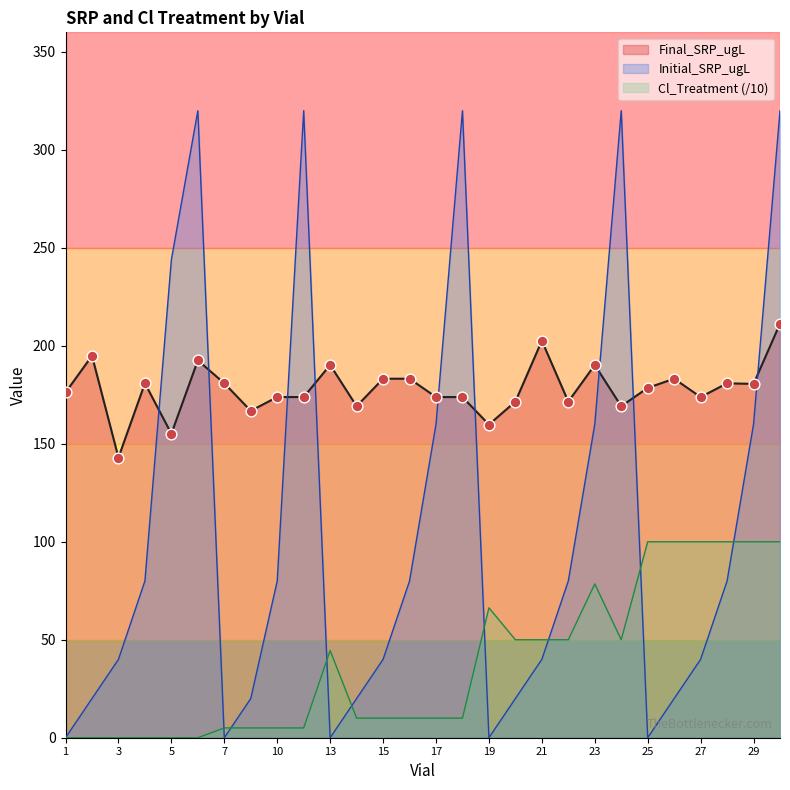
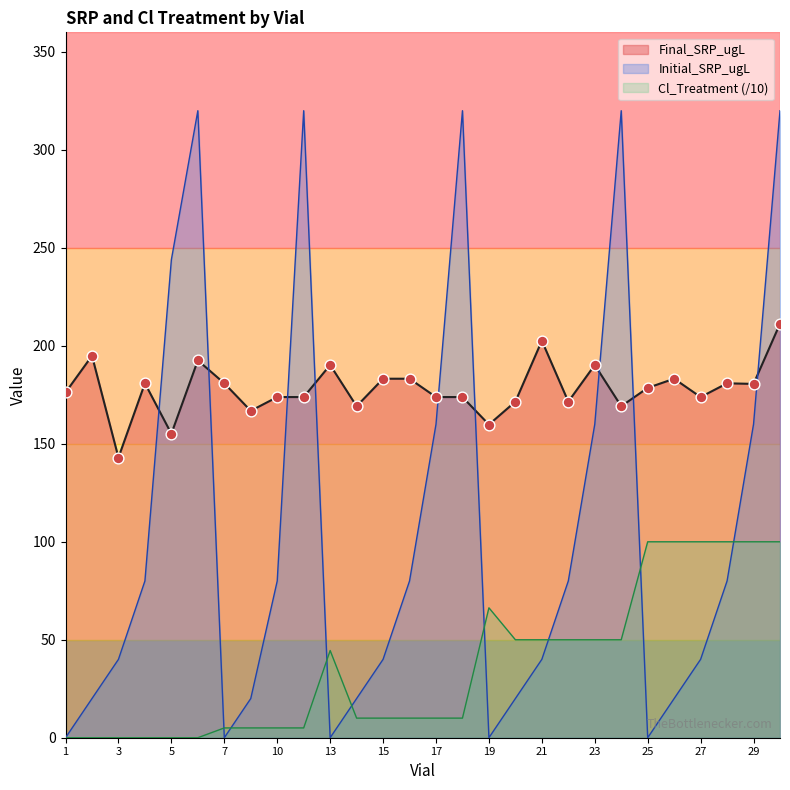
  {
    "Final_SRP_ugL": {
      "1": 176,
      "3": 143,
      "5": 155,
      "7": 181,
      "10": 174,
      "13": 190,
      "15": 183,
      "17": 174,
      "19": 160,
      "21": 203,
      "23": 190,
      "25": 179,
      "27": 174,
      "29": 181
    },
    "Initial_SRP_ugL": {
      "3": 40,
      "5": 244,
      "7": 0,
      "10": 80,
      "13": 0,
      "15": 40,
      "17": 160,
      "19": 0,
      "21": 40,
      "23": 160,
      "25": 0,
      "27": 40,
      "29": 160
    },
    "Cl_Treatment (/10)": {
      "3": 0,
      "5": 0,
      "7": 5,
      "10": 5,
      "13": 45,
      "15": 10,
      "17": 10,
      "19": 66,
      "21": 50,
-     "23": 79,
+     "23": 50,
      "25": 100,
      "27": 100,
      "29": 100
    }
  }
